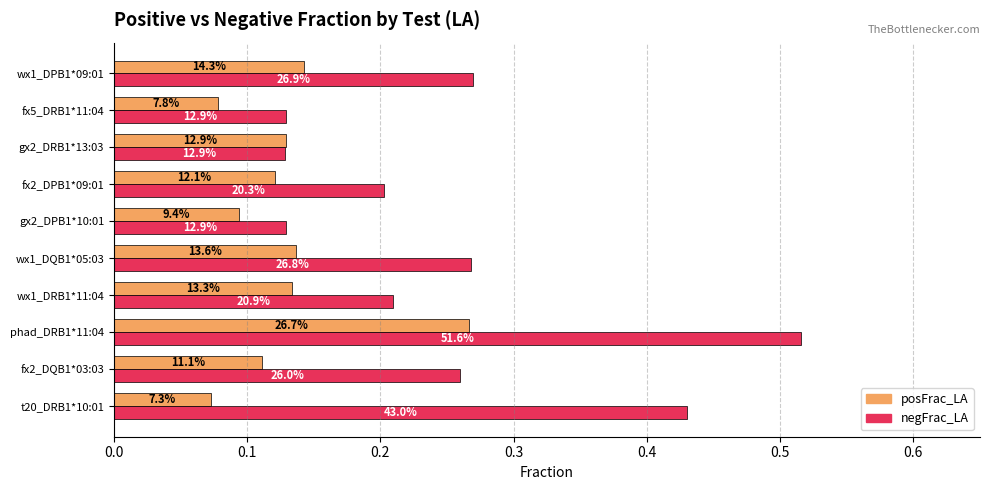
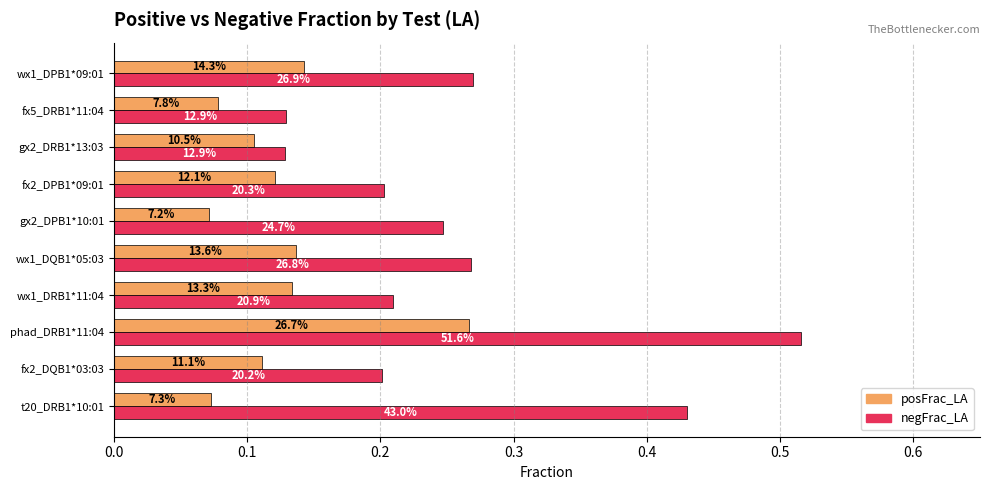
  {
    "posFrac_LA": {
      "wx1_DPB1*09:01": "14.3%",
      "fx5_DRB1*11:04": "7.8%",
-     "gx2_DRB1*13:03": "12.9%",
+     "gx2_DRB1*13:03": "10.5%",
      "fx2_DPB1*09:01": "12.1%",
-     "gx2_DPB1*10:01": "9.4%",
+     "gx2_DPB1*10:01": "7.2%",
      "wx1_DQB1*05:03": "13.6%",
      "wx1_DRB1*11:04": "13.3%",
      "phad_DRB1*11:04": "26.7%",
      "fx2_DQB1*03:03": "11.1%",
      "t20_DRB1*10:01": "7.3%"
    },
    "negFrac_LA": {
      "wx1_DPB1*09:01": "26.9%",
      "fx5_DRB1*11:04": "12.9%",
      "gx2_DRB1*13:03": "12.9%",
      "fx2_DPB1*09:01": "20.3%",
-     "gx2_DPB1*10:01": "12.9%",
+     "gx2_DPB1*10:01": "24.7%",
      "wx1_DQB1*05:03": "26.8%",
      "wx1_DRB1*11:04": "20.9%",
      "phad_DRB1*11:04": "51.6%",
-     "fx2_DQB1*03:03": "26.0%",
+     "fx2_DQB1*03:03": "20.2%",
      "t20_DRB1*10:01": "43.0%"
    }
  }
